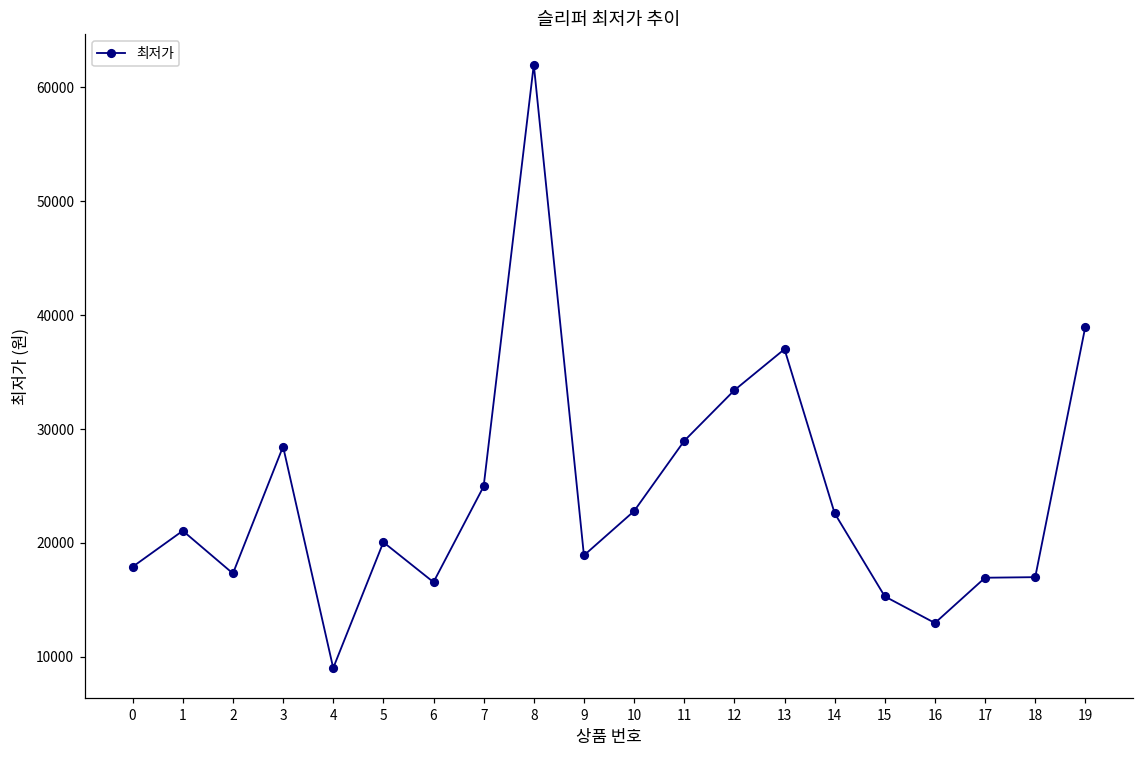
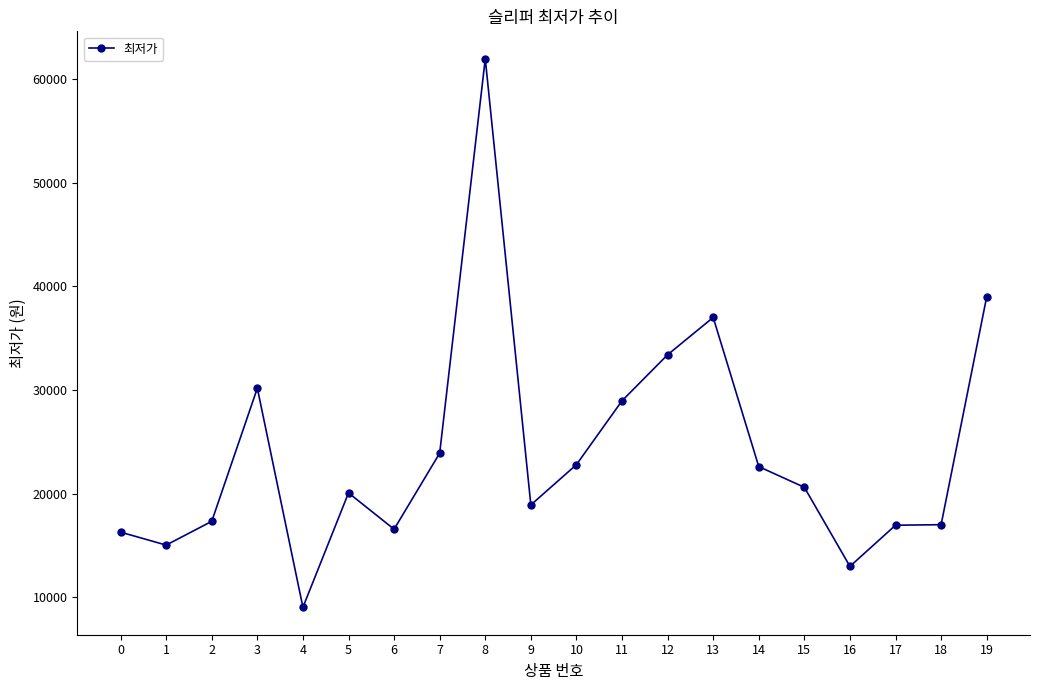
  {
-   "0": 17900,
-   "1": 21100,
+   "0": 16300,
+   "1": 15000,
    "2": 17300,
-   "3": 28500,
+   "3": 30200,
    "4": 9000,
    "5": 20100,
    "6": 16600,
-   "7": 25000,
+   "7": 23900,
    "8": 62000,
    "9": 18900,
    "10": 22800,
    "11": 29000,
    "12": 33400,
    "13": 37000,
    "14": 22600,
-   "15": 15300,
+   "15": 20600,
    "16": 13000,
    "17": 16900,
    "18": 17000,
    "19": 39000
  }
